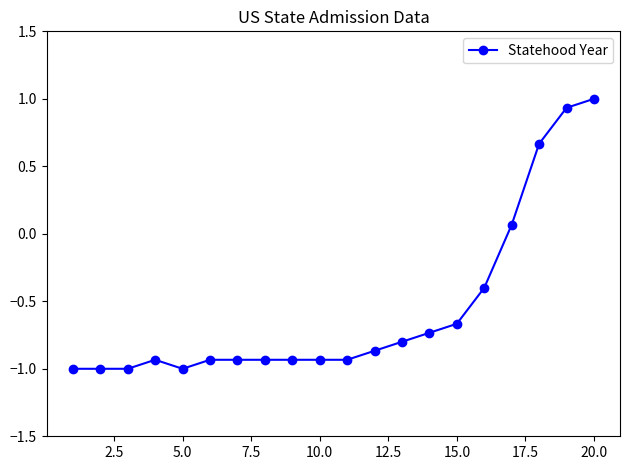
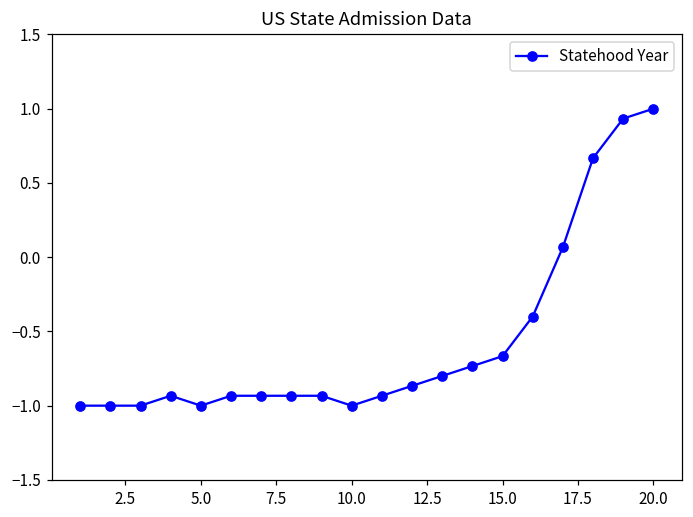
  {
    "5.0": -1.00,
-   "10.0": -0.93,
+   "10.0": -1.00,
    "15.0": -0.67,
    "20.0": 1.00
  }
